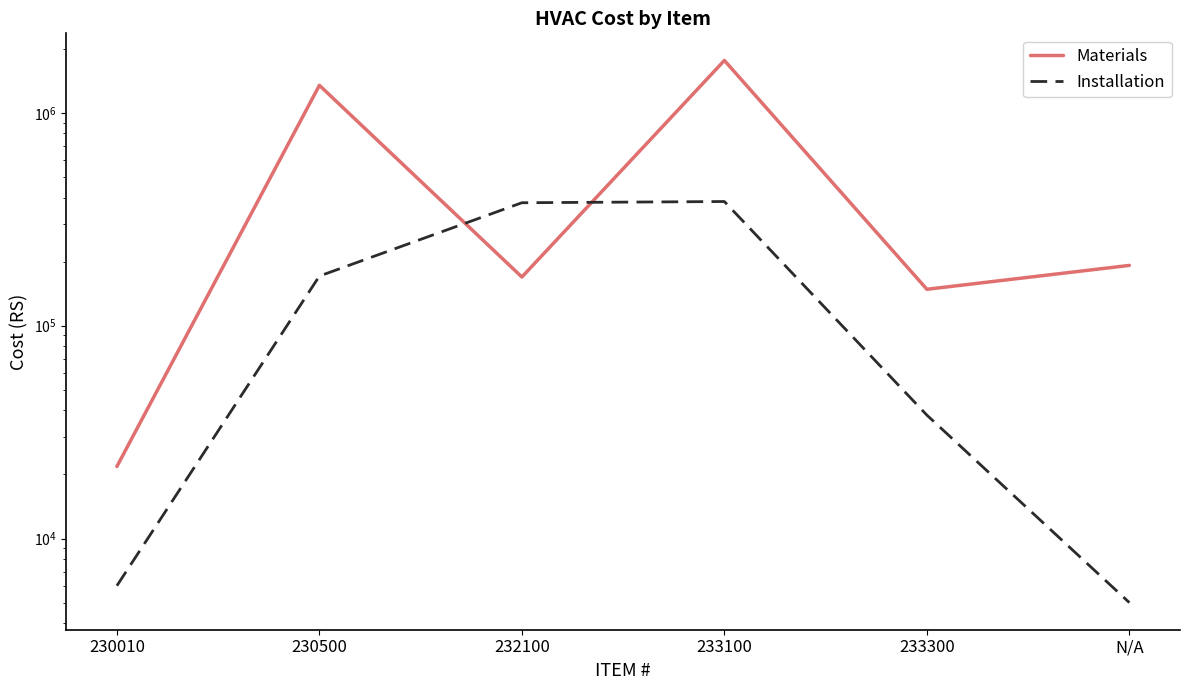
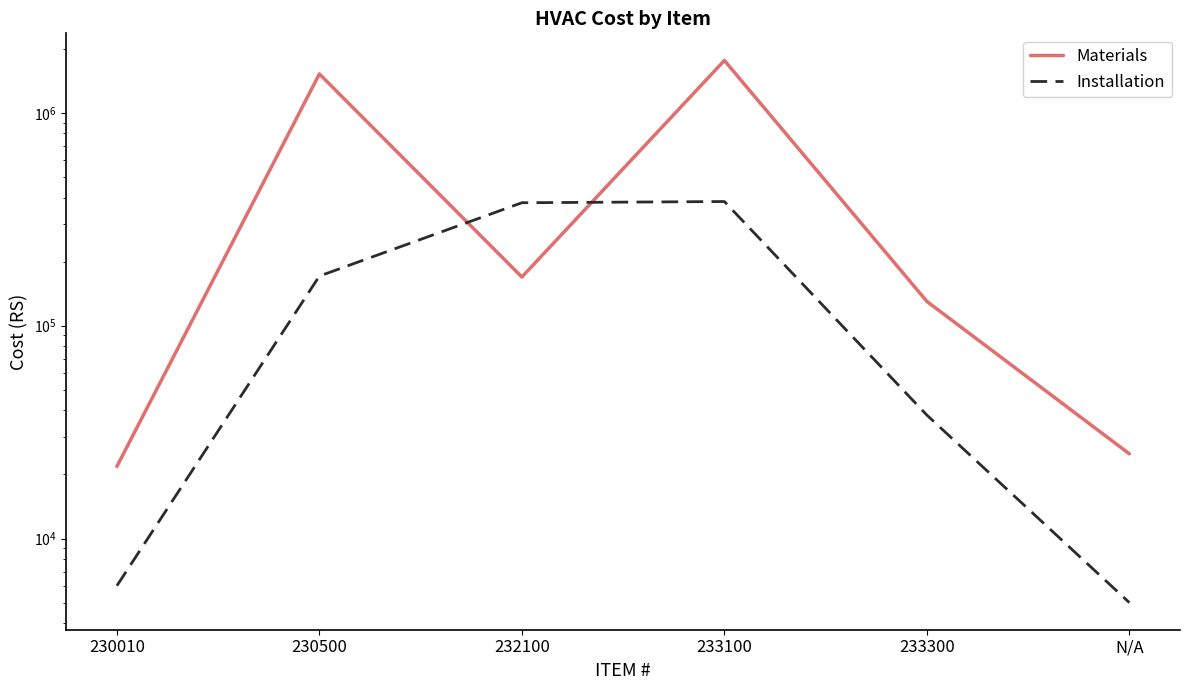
  {
    "Materials": {
      "230010": 22000,
-     "230500": 1300000,
+     "230500": 1500000,
      "232100": 170000,
      "233100": 1800000,
-     "233300": 150000,
-     "N/A": 190000
+     "233300": 130000,
+     "N/A": 25000
    },
    "Installation": {
      "230010": 6000,
      "230500": 170000,
      "232100": 380000,
      "233100": 380000,
      "233300": 38000,
      "N/A": 5000
    }
  }
